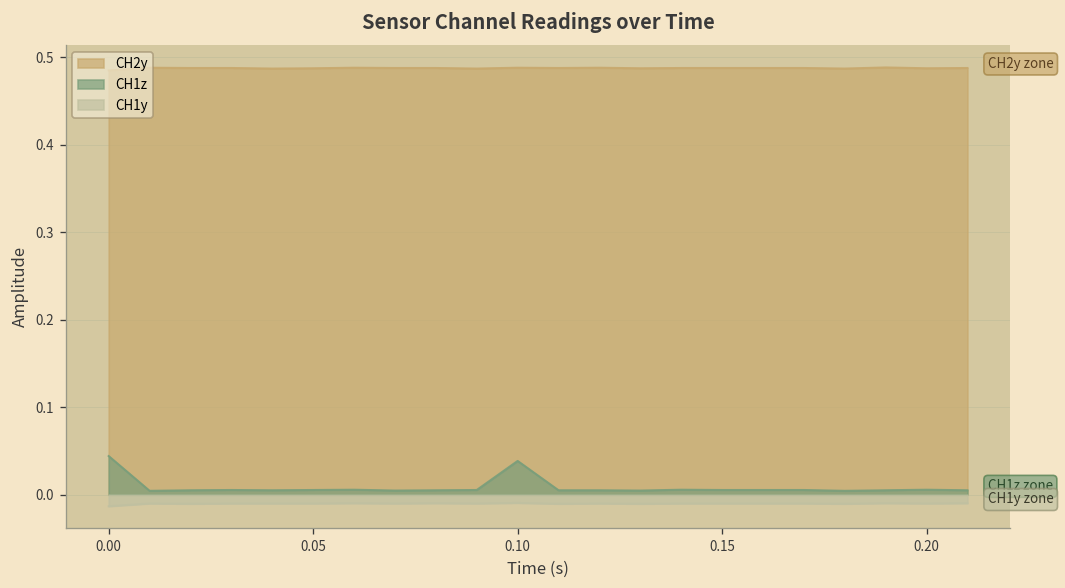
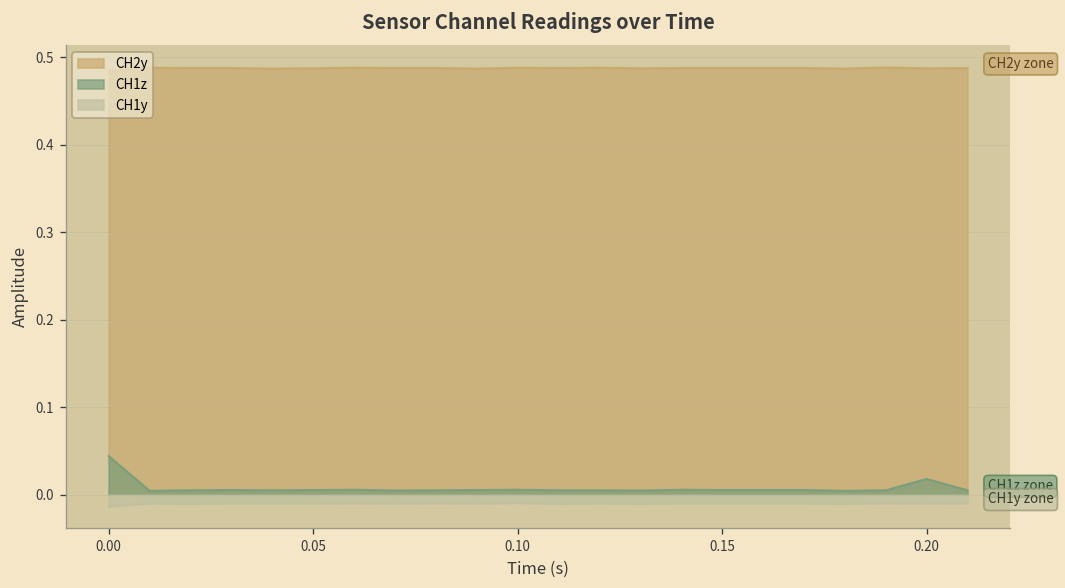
  {
    "CH1z": {
      "0.00": 0.04,
      "0.05": 0.01,
-     "0.10": 0.04,
+     "0.10": 0.01,
      "0.15": 0.01,
-     "0.20": 0.01
+     "0.20": 0.02
    }
  }
